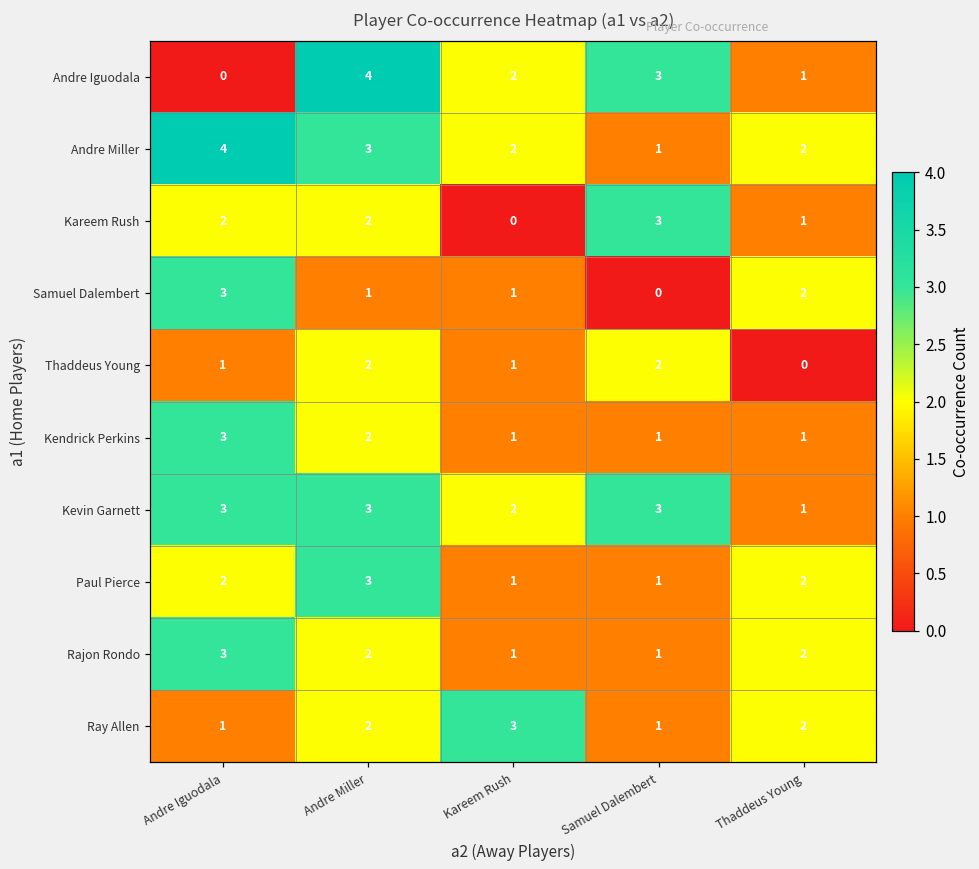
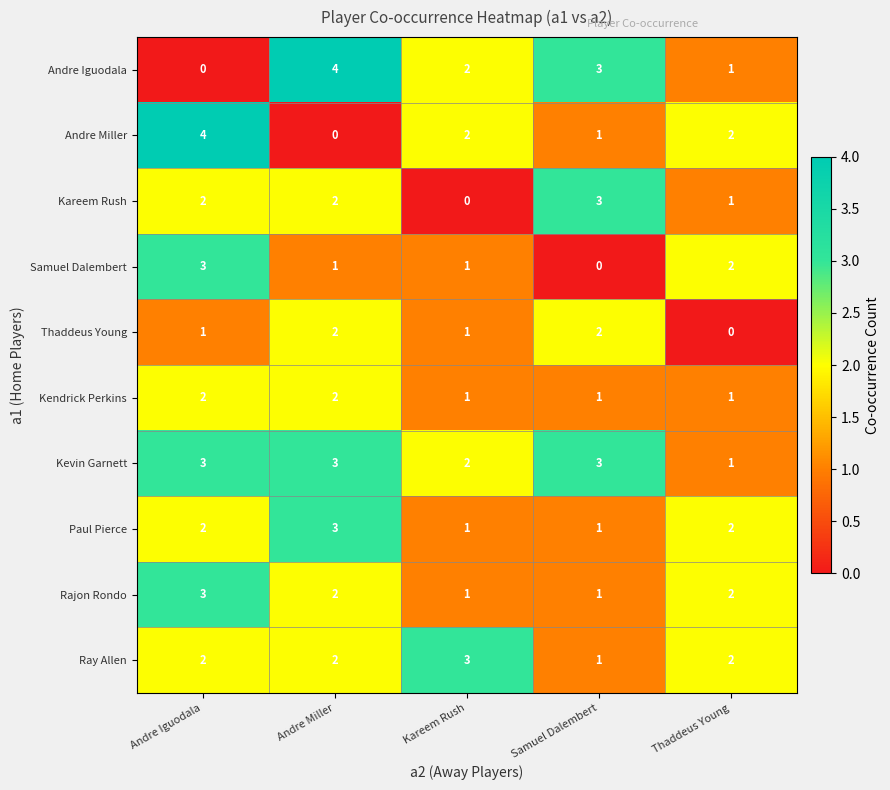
  {
    "Andre Iguodala": {
      "Andre Iguodala": 0,
      "Andre Miller": 4,
      "Kareem Rush": 2,
      "Samuel Dalembert": 3,
      "Thaddeus Young": 1
    },
    "Andre Miller": {
      "Andre Iguodala": 4,
-     "Andre Miller": 3,
+     "Andre Miller": 0,
      "Kareem Rush": 2,
      "Samuel Dalembert": 1,
      "Thaddeus Young": 2
    },
    "Kareem Rush": {
      "Andre Iguodala": 2,
      "Andre Miller": 2,
      "Kareem Rush": 0,
      "Samuel Dalembert": 3,
      "Thaddeus Young": 1
    },
    "Samuel Dalembert": {
      "Andre Iguodala": 3,
      "Andre Miller": 1,
      "Kareem Rush": 1,
      "Samuel Dalembert": 0,
      "Thaddeus Young": 2
    },
    "Thaddeus Young": {
      "Andre Iguodala": 1,
      "Andre Miller": 2,
      "Kareem Rush": 1,
      "Samuel Dalembert": 2,
      "Thaddeus Young": 0
    },
    "Kendrick Perkins": {
-     "Andre Iguodala": 3,
+     "Andre Iguodala": 2,
      "Andre Miller": 2,
      "Kareem Rush": 1,
      "Samuel Dalembert": 1,
      "Thaddeus Young": 1
    },
    "Kevin Garnett": {
      "Andre Iguodala": 3,
      "Andre Miller": 3,
      "Kareem Rush": 2,
      "Samuel Dalembert": 3,
      "Thaddeus Young": 1
    },
    "Paul Pierce": {
      "Andre Iguodala": 2,
      "Andre Miller": 3,
      "Kareem Rush": 1,
      "Samuel Dalembert": 1,
      "Thaddeus Young": 2
    },
    "Rajon Rondo": {
      "Andre Iguodala": 3,
      "Andre Miller": 2,
      "Kareem Rush": 1,
      "Samuel Dalembert": 1,
      "Thaddeus Young": 2
    },
    "Ray Allen": {
-     "Andre Iguodala": 1,
+     "Andre Iguodala": 2,
      "Andre Miller": 2,
      "Kareem Rush": 3,
      "Samuel Dalembert": 1,
      "Thaddeus Young": 2
    }
  }
